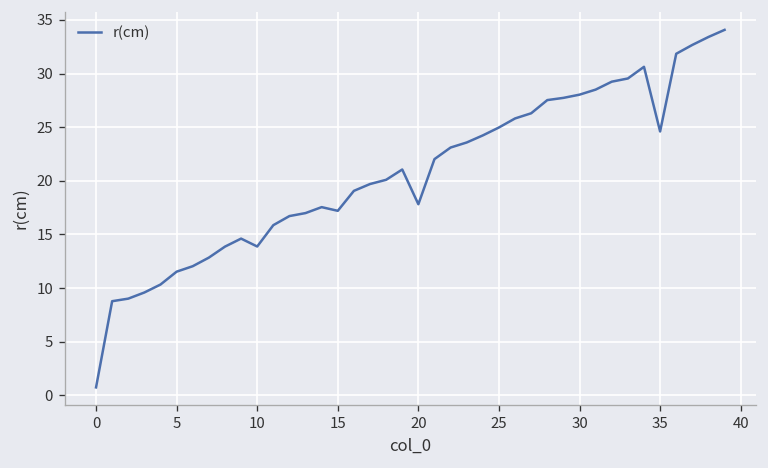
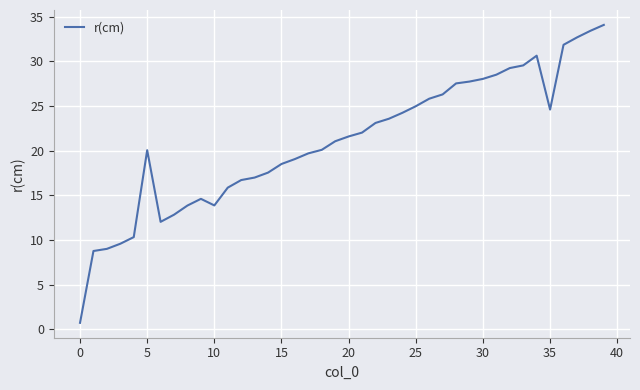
  {
    "0": 1,
-   "5": 12,
+   "5": 20,
    "10": 14,
-   "15": 17,
-   "20": 18,
+   "15": 19,
+   "20": 22,
    "25": 25,
    "30": 28,
    "35": 25
  }
